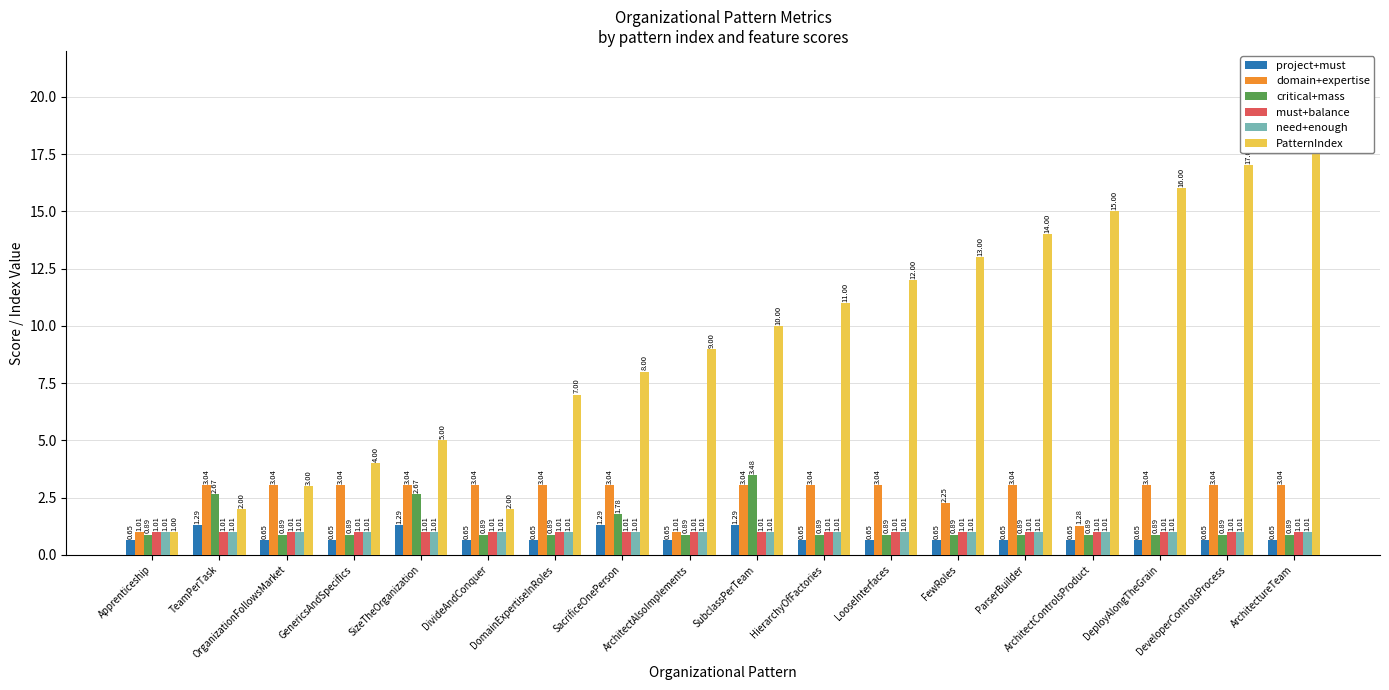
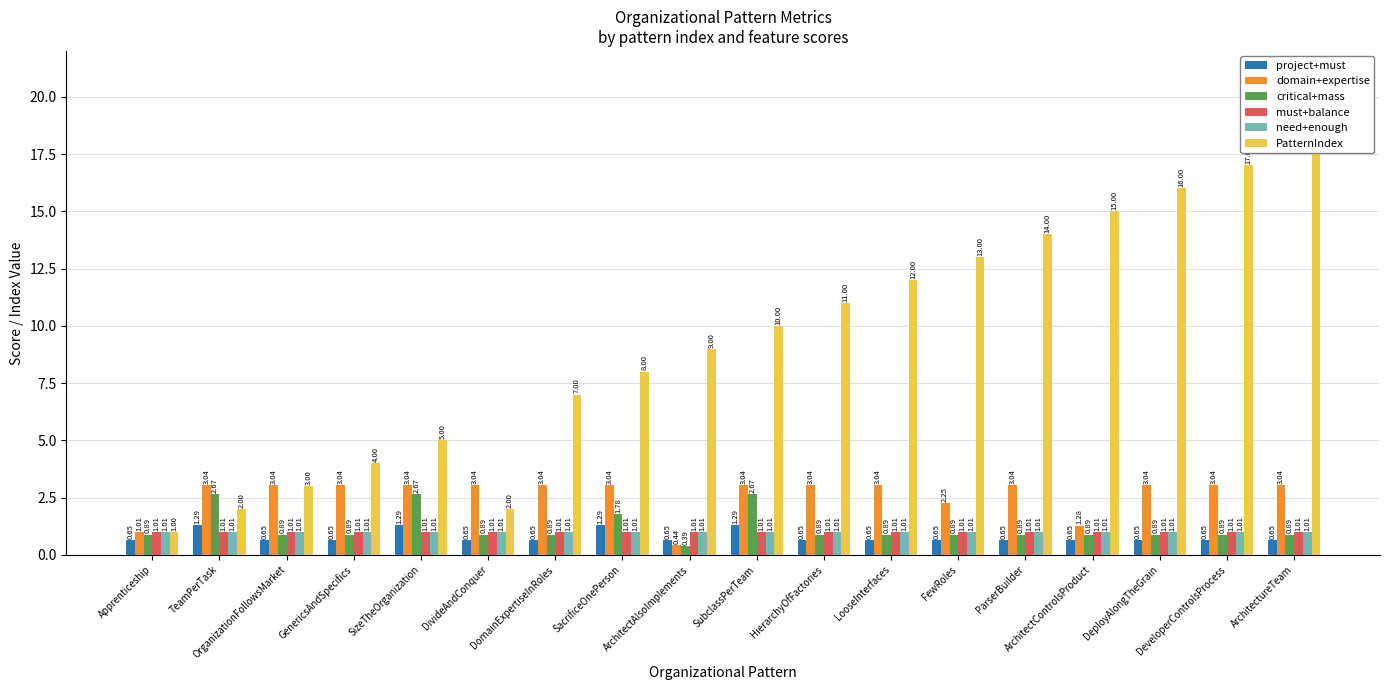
  {
    "project+must": {
      "Apprenticeship": 0.65,
      "TeamPerTask": 1.29,
      "OrganizationFollowsMarket": 0.65,
      "GenericsAndSpecifics": 0.65,
      "SizeTheOrganization": 1.29,
      "DivideAndConquer": 0.65,
      "DomainExpertiseInRoles": 0.65,
      "SacrificeOnePerson": 1.29,
      "ArchitectAlsoImplements": 0.65,
      "SubclassPerTeam": 1.29,
      "HierarchyOfFactories": 0.65,
      "LooseInterfaces": 0.65,
      "FewRoles": 0.65,
      "ParserBuilder": 0.65,
      "ArchitectControlsProduct": 0.65,
      "DeployAlongTheGrain": 0.65,
      "DeveloperControlsProcess": 0.65,
      "ArchitectureTeam": 0.65
    },
    "domain+expertise": {
      "Apprenticeship": 1.01,
      "TeamPerTask": 3.04,
      "OrganizationFollowsMarket": 3.04,
      "GenericsAndSpecifics": 3.04,
      "SizeTheOrganization": 3.04,
      "DivideAndConquer": 3.04,
      "DomainExpertiseInRoles": 3.04,
      "SacrificeOnePerson": 3.04,
-     "ArchitectAlsoImplements": 1.01,
+     "ArchitectAlsoImplements": 0.44,
      "SubclassPerTeam": 3.04,
      "HierarchyOfFactories": 3.04,
      "LooseInterfaces": 3.04,
      "FewRoles": 2.25,
      "ParserBuilder": 3.04,
      "ArchitectControlsProduct": 1.28,
      "DeployAlongTheGrain": 3.04,
      "DeveloperControlsProcess": 3.04,
      "ArchitectureTeam": 3.04
    },
    "critical+mass": {
      "Apprenticeship": 0.89,
      "TeamPerTask": 2.67,
      "OrganizationFollowsMarket": 0.89,
      "GenericsAndSpecifics": 0.89,
      "SizeTheOrganization": 2.67,
      "DivideAndConquer": 0.89,
      "DomainExpertiseInRoles": 0.89,
      "SacrificeOnePerson": 1.78,
-     "ArchitectAlsoImplements": 0.89,
-     "SubclassPerTeam": 3.48,
+     "ArchitectAlsoImplements": 0.39,
+     "SubclassPerTeam": 2.67,
      "HierarchyOfFactories": 0.89,
      "LooseInterfaces": 0.89,
      "FewRoles": 0.89,
      "ParserBuilder": 0.89,
      "ArchitectControlsProduct": 0.89,
      "DeployAlongTheGrain": 0.89,
      "DeveloperControlsProcess": 0.89,
      "ArchitectureTeam": 0.89
    },
    "must+balance": {
      "Apprenticeship": 1.01,
      "TeamPerTask": 1.01,
      "OrganizationFollowsMarket": 1.01,
      "GenericsAndSpecifics": 1.01,
      "SizeTheOrganization": 1.01,
      "DivideAndConquer": 1.01,
      "DomainExpertiseInRoles": 1.01,
      "SacrificeOnePerson": 1.01,
      "ArchitectAlsoImplements": 1.01,
      "SubclassPerTeam": 1.01,
      "HierarchyOfFactories": 1.01,
      "LooseInterfaces": 1.01,
      "FewRoles": 1.01,
      "ParserBuilder": 1.01,
      "ArchitectControlsProduct": 1.01,
      "DeployAlongTheGrain": 1.01,
      "DeveloperControlsProcess": 1.01,
      "ArchitectureTeam": 1.01
    },
    "need+enough": {
      "Apprenticeship": 1.01,
      "TeamPerTask": 1.01,
      "OrganizationFollowsMarket": 1.01,
      "GenericsAndSpecifics": 1.01,
      "SizeTheOrganization": 1.01,
      "DivideAndConquer": 1.01,
      "DomainExpertiseInRoles": 1.01,
      "SacrificeOnePerson": 1.01,
      "ArchitectAlsoImplements": 1.01,
      "SubclassPerTeam": 1.01,
      "HierarchyOfFactories": 1.01,
      "LooseInterfaces": 1.01,
      "FewRoles": 1.01,
      "ParserBuilder": 1.01,
      "ArchitectControlsProduct": 1.01,
      "DeployAlongTheGrain": 1.01,
      "DeveloperControlsProcess": 1.01,
      "ArchitectureTeam": 1.01
    },
    "PatternIndex": {
      "Apprenticeship": 1.00,
      "TeamPerTask": 2.00,
      "OrganizationFollowsMarket": 3.00,
      "GenericsAndSpecifics": 4.00,
      "SizeTheOrganization": 5.00,
      "DivideAndConquer": 2.00,
      "DomainExpertiseInRoles": 7.00,
      "SacrificeOnePerson": 8.00,
      "ArchitectAlsoImplements": 9.00,
      "SubclassPerTeam": 10.00,
      "HierarchyOfFactories": 11.00,
      "LooseInterfaces": 12.00,
      "FewRoles": 13.00,
      "ParserBuilder": 14.00,
      "ArchitectControlsProduct": 15.00,
      "DeployAlongTheGrain": 16.00
    }
  }
